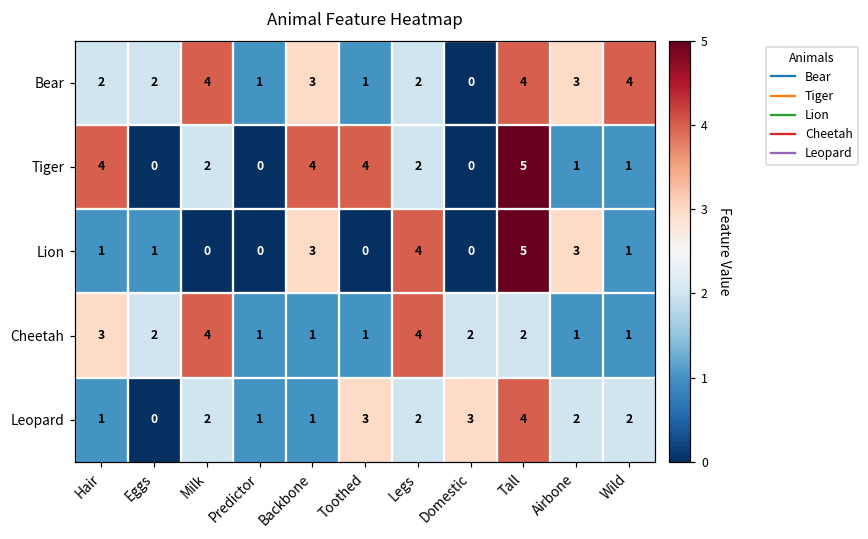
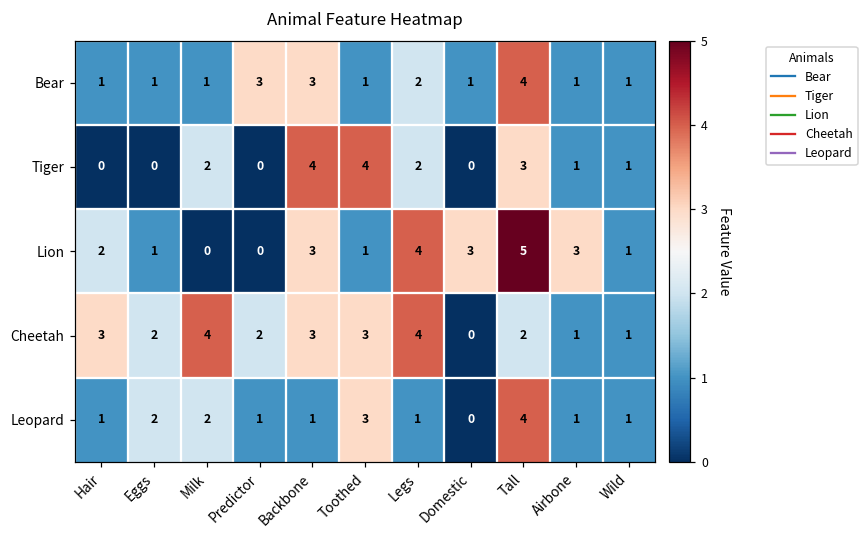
  {
    "Bear": {
-     "Hair": 2,
-     "Eggs": 2,
-     "Milk": 4,
-     "Predictor": 1,
+     "Hair": 1,
+     "Eggs": 1,
+     "Milk": 1,
+     "Predictor": 3,
      "Backbone": 3,
      "Toothed": 1,
      "Legs": 2,
-     "Domestic": 0,
+     "Domestic": 1,
      "Tall": 4,
-     "Airbone": 3,
-     "Wild": 4
+     "Airbone": 1,
+     "Wild": 1
    },
    "Tiger": {
-     "Hair": 4,
+     "Hair": 0,
      "Eggs": 0,
      "Milk": 2,
      "Predictor": 0,
      "Backbone": 4,
      "Toothed": 4,
      "Legs": 2,
      "Domestic": 0,
-     "Tall": 5,
+     "Tall": 3,
      "Airbone": 1,
      "Wild": 1
    },
    "Lion": {
-     "Hair": 1,
+     "Hair": 2,
      "Eggs": 1,
      "Milk": 0,
      "Predictor": 0,
      "Backbone": 3,
-     "Toothed": 0,
+     "Toothed": 1,
      "Legs": 4,
-     "Domestic": 0,
+     "Domestic": 3,
      "Tall": 5,
      "Airbone": 3,
      "Wild": 1
    },
    "Cheetah": {
      "Hair": 3,
      "Eggs": 2,
      "Milk": 4,
-     "Predictor": 1,
-     "Backbone": 1,
-     "Toothed": 1,
+     "Predictor": 2,
+     "Backbone": 3,
+     "Toothed": 3,
      "Legs": 4,
-     "Domestic": 2,
+     "Domestic": 0,
      "Tall": 2,
      "Airbone": 1,
      "Wild": 1
    },
    "Leopard": {
      "Hair": 1,
-     "Eggs": 0,
+     "Eggs": 2,
      "Milk": 2,
      "Predictor": 1,
      "Backbone": 1,
      "Toothed": 3,
-     "Legs": 2,
-     "Domestic": 3,
+     "Legs": 1,
+     "Domestic": 0,
      "Tall": 4,
-     "Airbone": 2,
-     "Wild": 2
+     "Airbone": 1,
+     "Wild": 1
    }
  }
